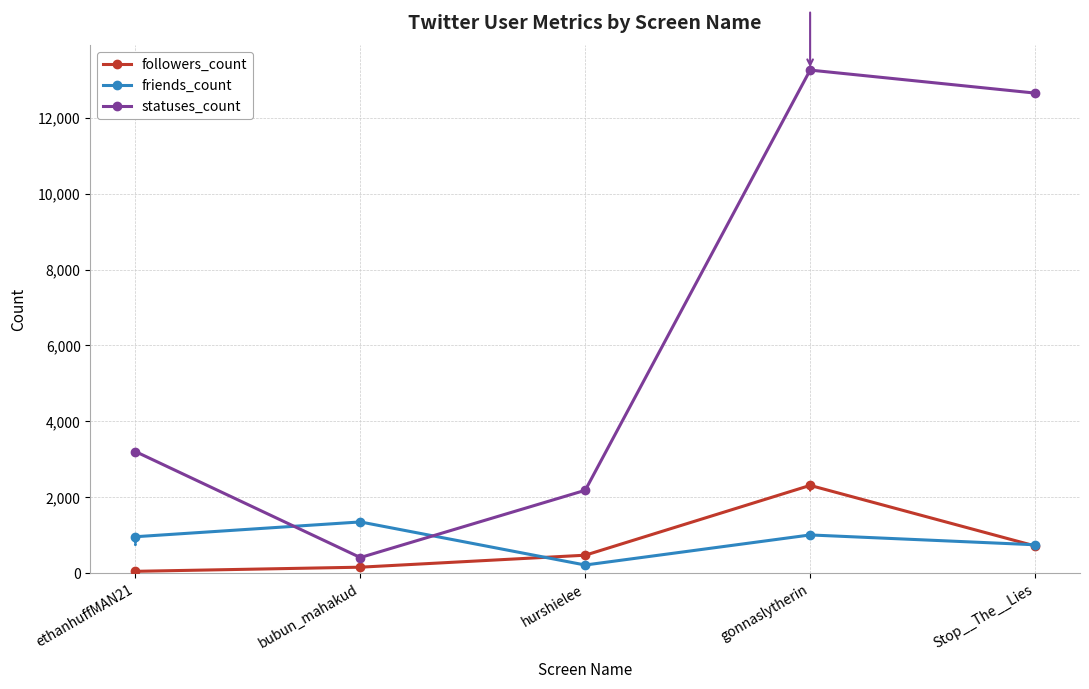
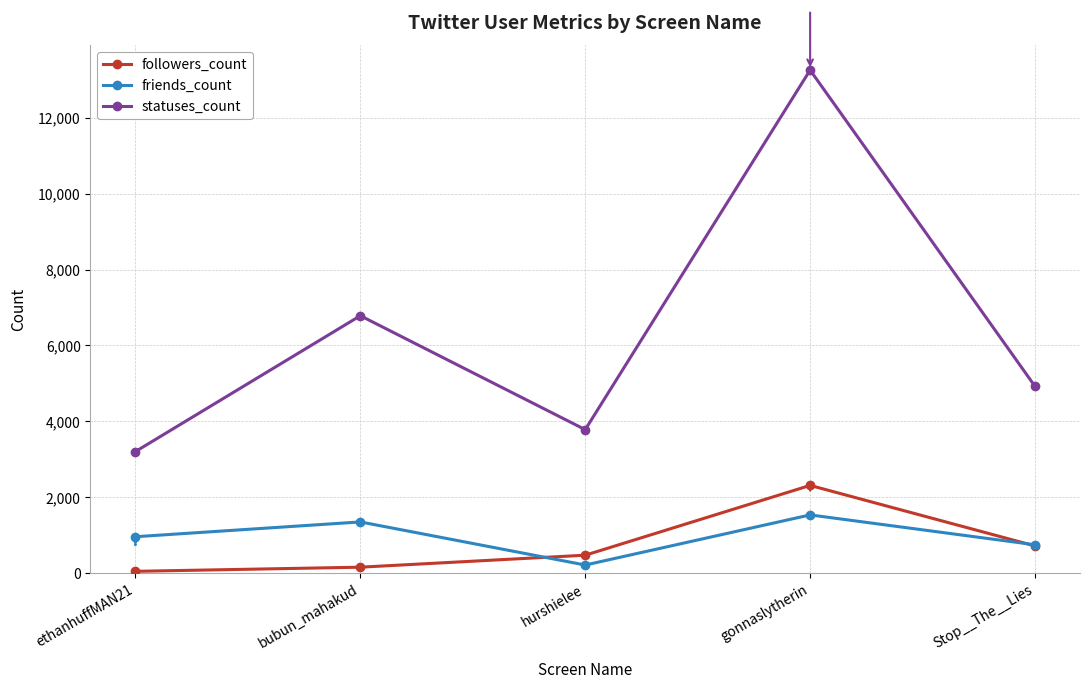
  {
    "followers_count": {
      "ethanhuffMAN21": "0",
      "bubun_mahakud": "200",
      "hurshielee": "500",
      "gonnaslytherin": "2,300"
    },
    "friends_count": {
      "ethanhuffMAN21": "1,000",
      "bubun_mahakud": "1,300",
      "hurshielee": "200",
-     "gonnaslytherin": "1,000"
+     "gonnaslytherin": "1,500"
    },
    "statuses_count": {
      "ethanhuffMAN21": "3,200",
-     "bubun_mahakud": "400",
-     "hurshielee": "2,200",
+     "bubun_mahakud": "6,800",
+     "hurshielee": "3,800",
      "gonnaslytherin": "13,300",
-     "Stop__The__Lies": "12,700"
+     "Stop__The__Lies": "4,900"
    }
  }
